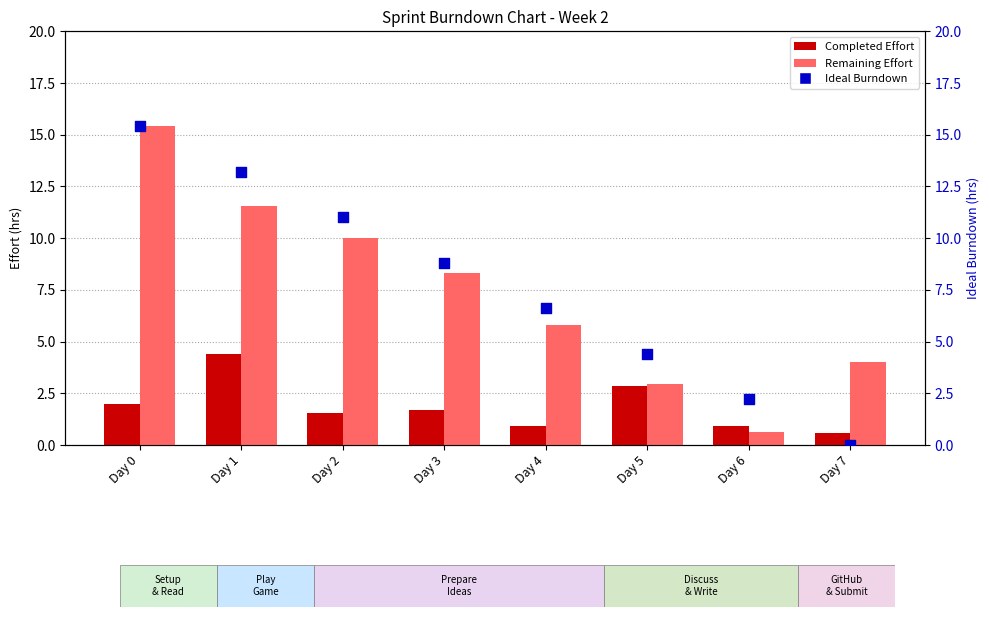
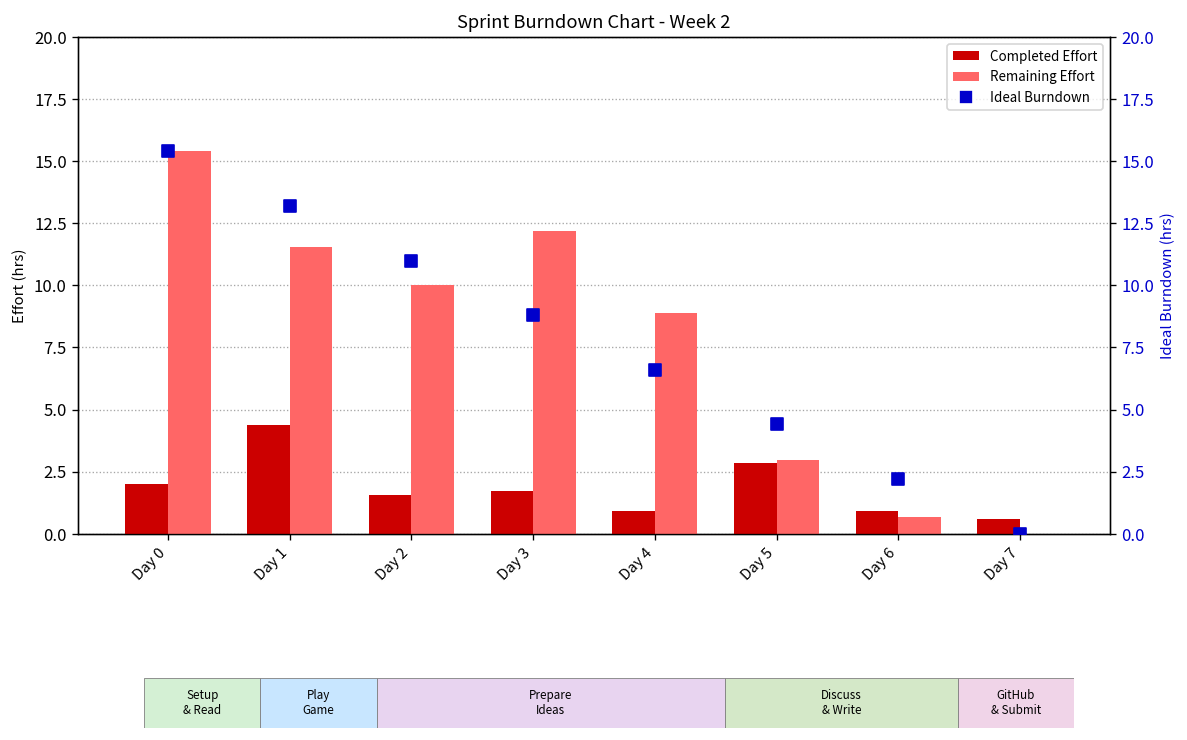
  {
    "Completed Effort": {
      "Day 0": 2.0,
      "Day 1": 4.4,
      "Day 2": 1.6,
      "Day 3": 1.7,
      "Day 4": 0.9,
      "Day 5": 2.9,
      "Day 6": 0.9,
      "Day 7": 0.6
    },
    "Remaining Effort": {
      "Day 0": 15.4,
      "Day 1": 11.6,
      "Day 2": 10.0,
-     "Day 3": 8.3,
-     "Day 4": 5.8,
+     "Day 3": 12.2,
+     "Day 4": 8.9,
      "Day 5": 3.0,
      "Day 6": 0.7,
-     "Day 7": 4
+     "Day 7": 0
    }
  }
